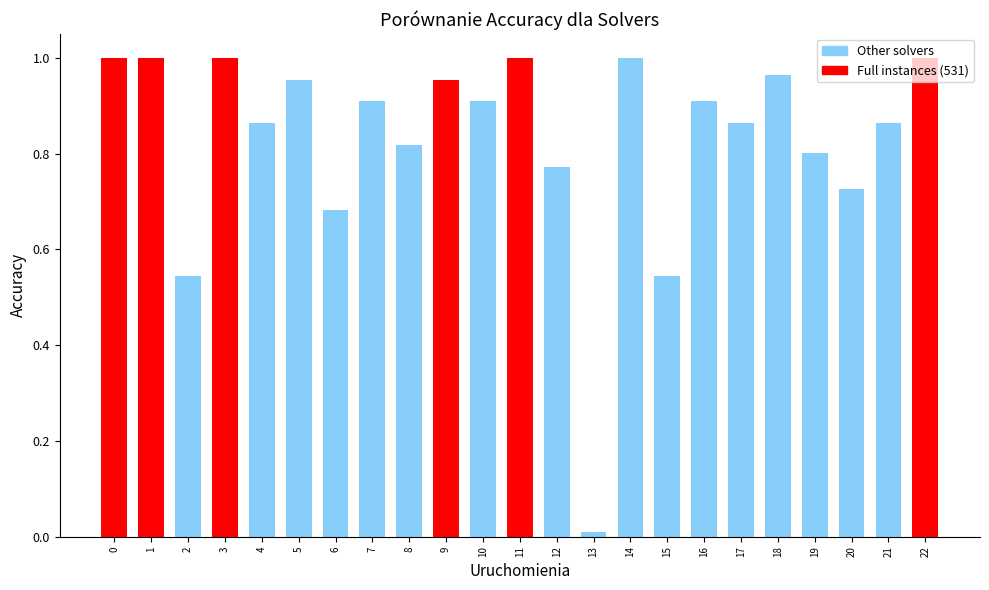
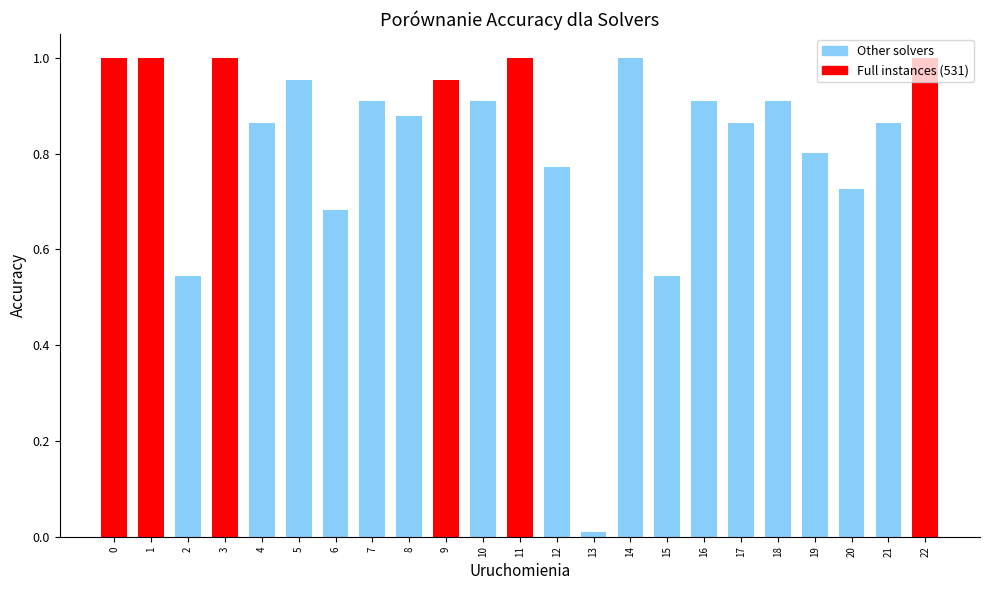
  {
    "0": 1.00,
    "1": 1.00,
    "2": 0.55,
    "3": 1.00,
    "4": 0.86,
    "5": 0.95,
    "6": 0.68,
    "7": 0.91,
-   "8": 0.82,
+   "8": 0.88,
    "9": 0.95,
    "10": 0.91,
    "11": 1.00,
    "12": 0.77,
    "13": 0.01,
    "14": 1.00,
    "15": 0.55,
    "16": 0.91,
    "17": 0.86,
-   "18": 0.97,
+   "18": 0.91,
    "19": 0.80,
    "20": 0.73,
    "21": 0.86
  }
